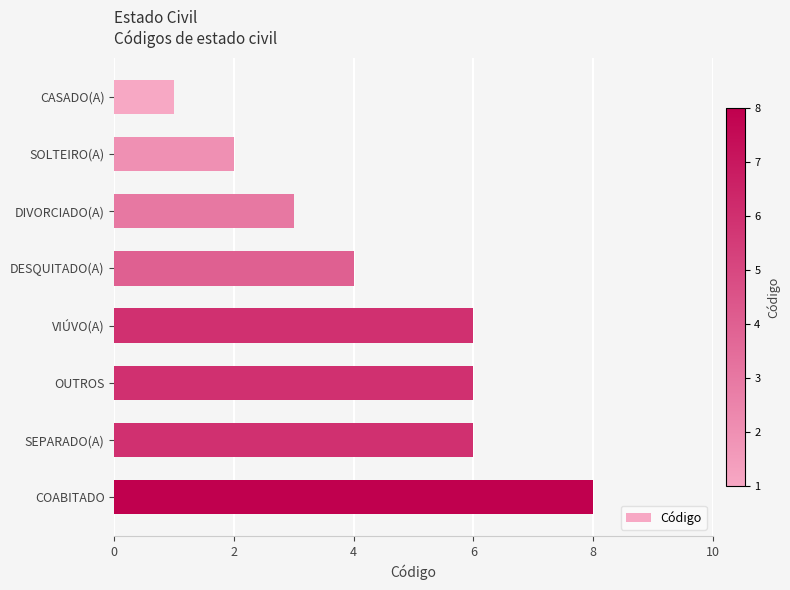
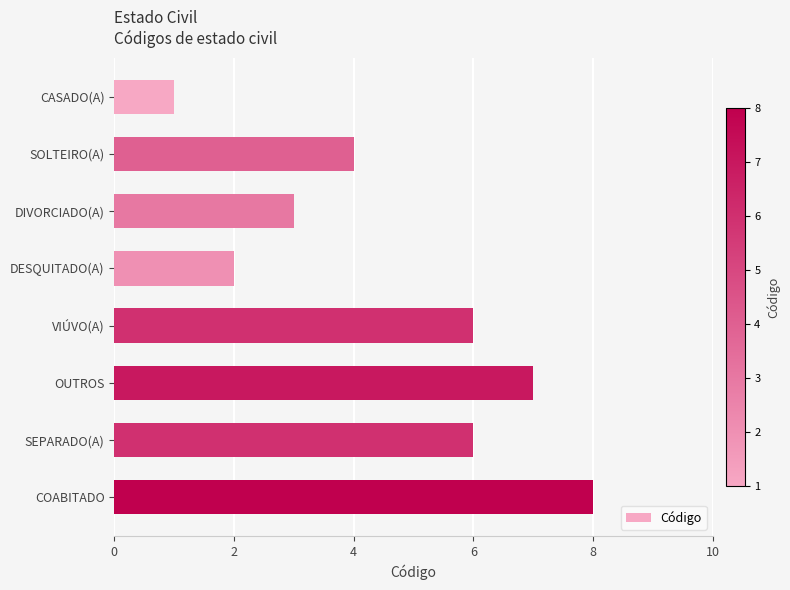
  {
    "CASADO(A)": 1,
-   "SOLTEIRO(A)": 2,
+   "SOLTEIRO(A)": 4,
    "DIVORCIADO(A)": 3,
-   "DESQUITADO(A)": 4,
+   "DESQUITADO(A)": 2,
    "VIÚVO(A)": 6,
-   "OUTROS": 6,
+   "OUTROS": 7,
    "SEPARADO(A)": 6,
    "COABITADO": 8
  }
